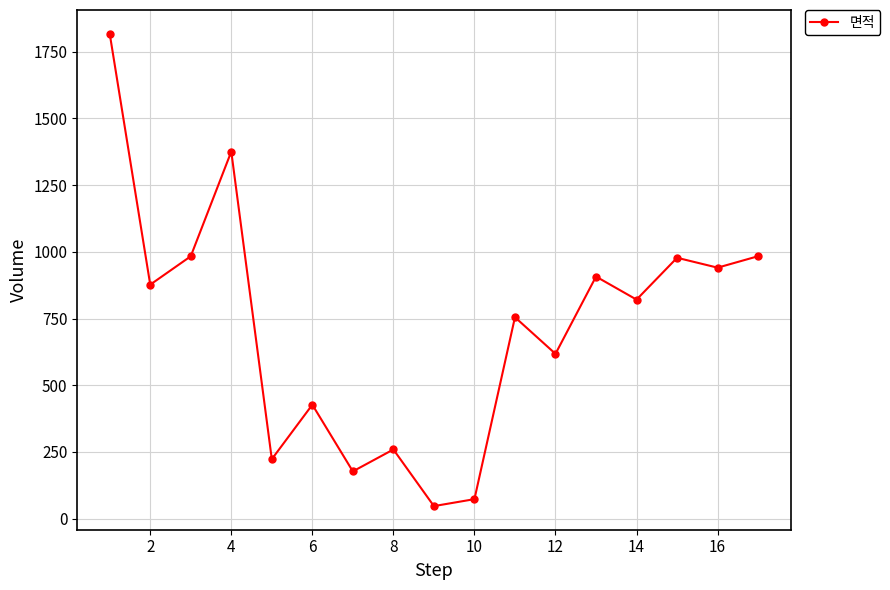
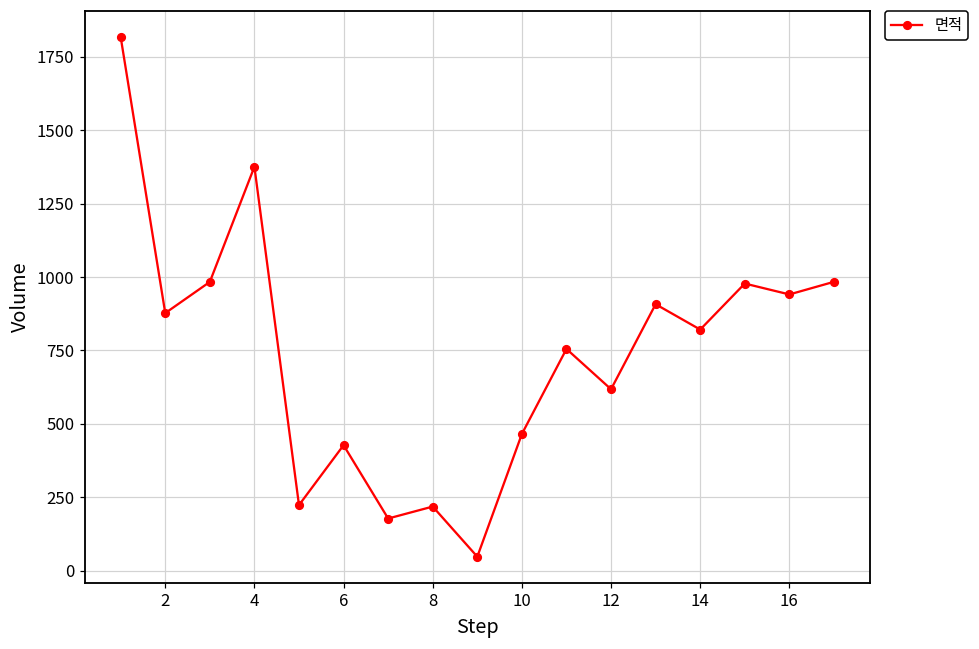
  {
    "2": 880,
    "4": 1380,
    "6": 430,
-   "8": 260,
-   "10": 70,
+   "8": 220,
+   "10": 470,
    "12": 620,
    "14": 820,
    "16": 940
  }
